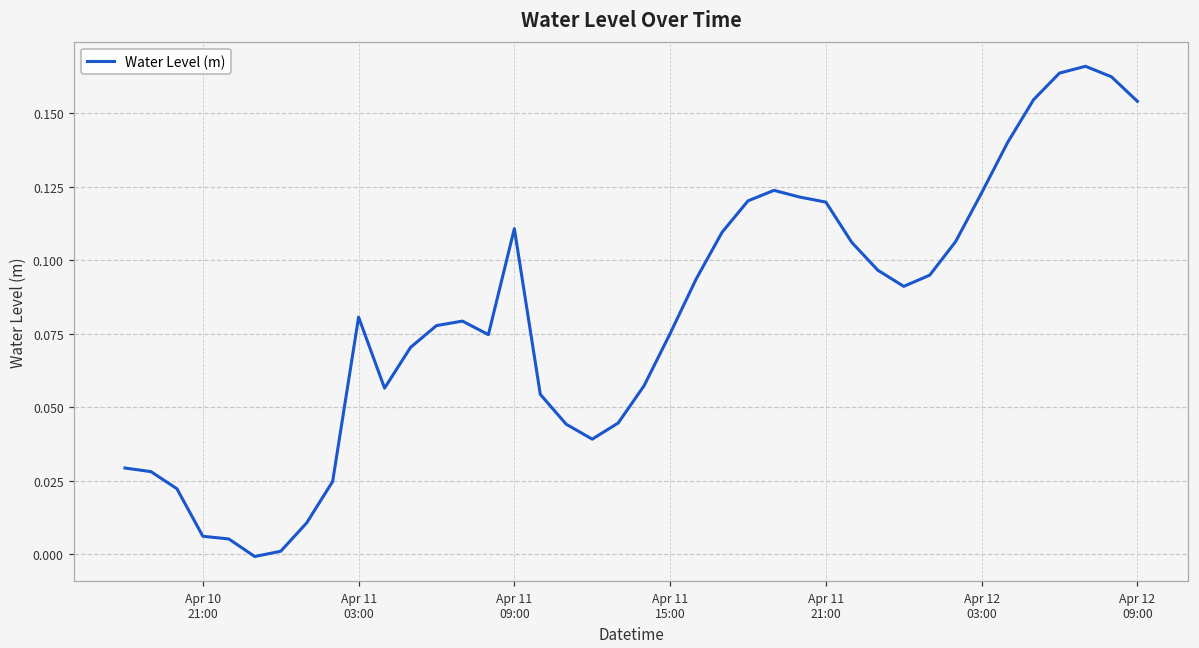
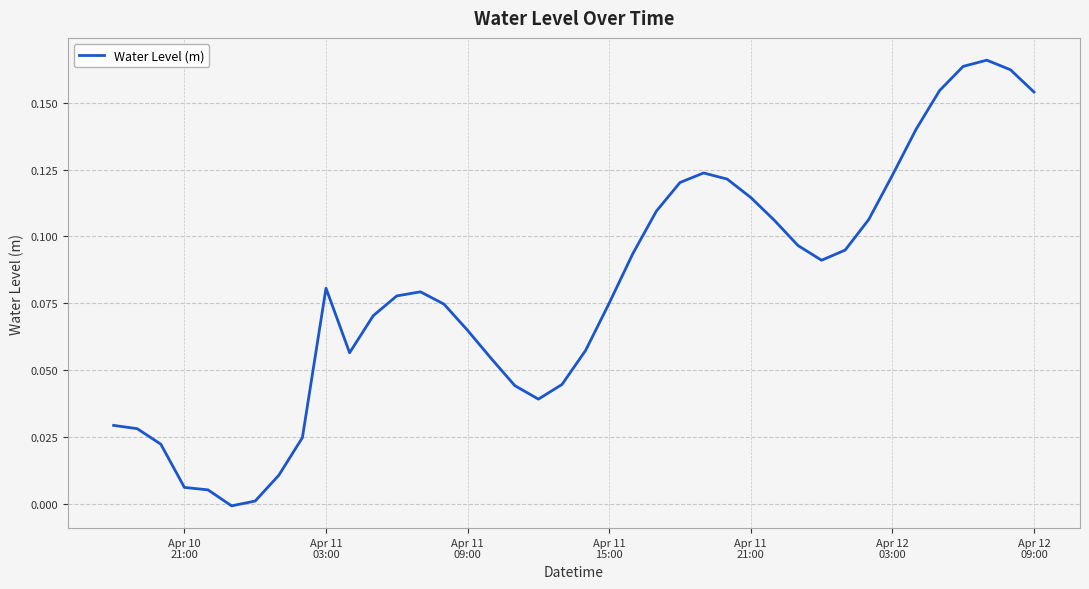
  {
    "Apr 10 21:00": 0.006,
    "Apr 11 03:00": 0.081,
-   "Apr 11 09:00": 0.111,
+   "Apr 11 09:00": 0.065,
    "Apr 11 15:00": 0.075,
-   "Apr 11 21:00": 0.120,
+   "Apr 11 21:00": 0.115,
    "Apr 12 03:00": 0.123,
    "Apr 12 09:00": 0.154
  }
